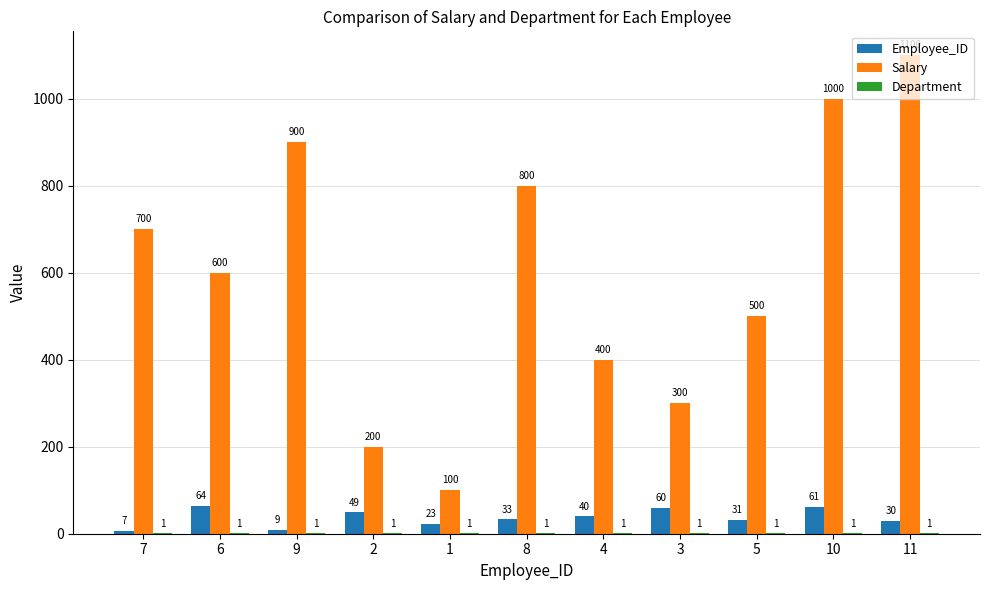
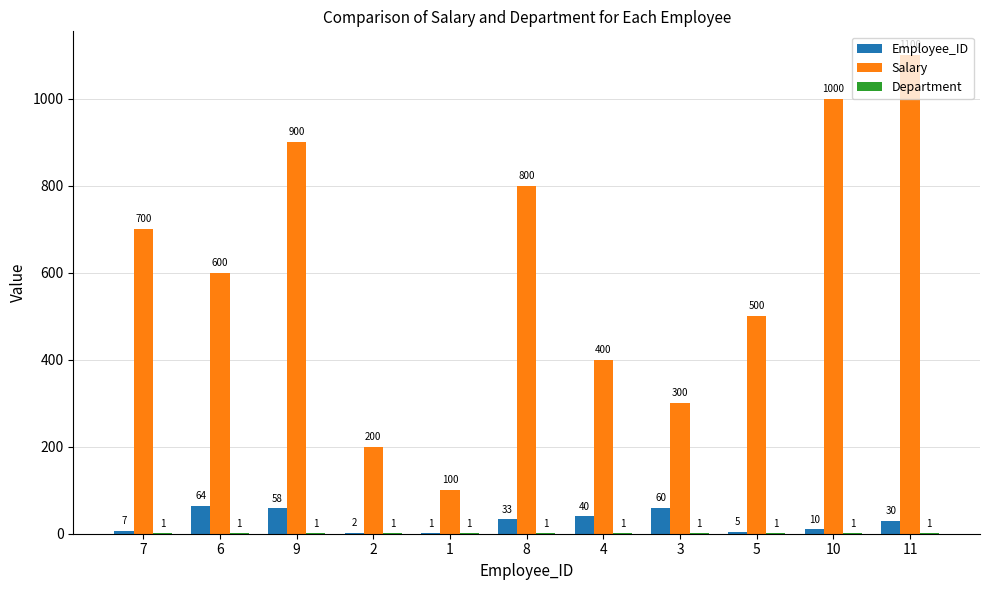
  {
    "Employee_ID": {
      "7": 7,
      "6": 64,
-     "9": 9,
-     "2": 49,
-     "1": 23,
+     "9": 58,
+     "2": 2,
+     "1": 1,
      "8": 33,
      "4": 40,
      "3": 60,
-     "5": 31,
-     "10": 61,
+     "5": 5,
+     "10": 10,
      "11": 30
    },
    "Salary": {
      "7": 700,
      "6": 600,
      "9": 900,
      "2": 200,
      "1": 100,
      "8": 800,
      "4": 400,
      "3": 300,
      "5": 500,
      "10": 1000
    },
    "Department": {
      "7": 1,
      "6": 1,
      "9": 1,
      "2": 1,
      "1": 1,
      "8": 1,
      "4": 1,
      "3": 1,
      "5": 1,
      "10": 1,
      "11": 1
    }
  }
